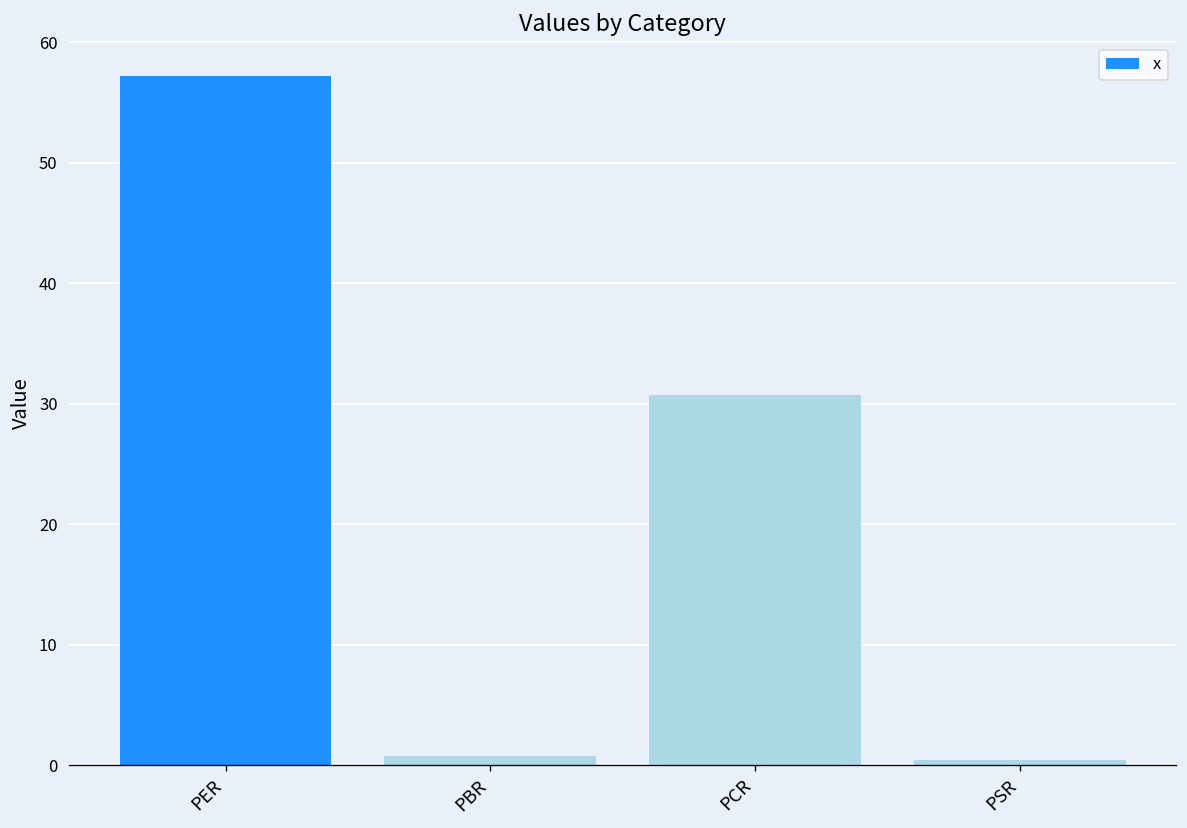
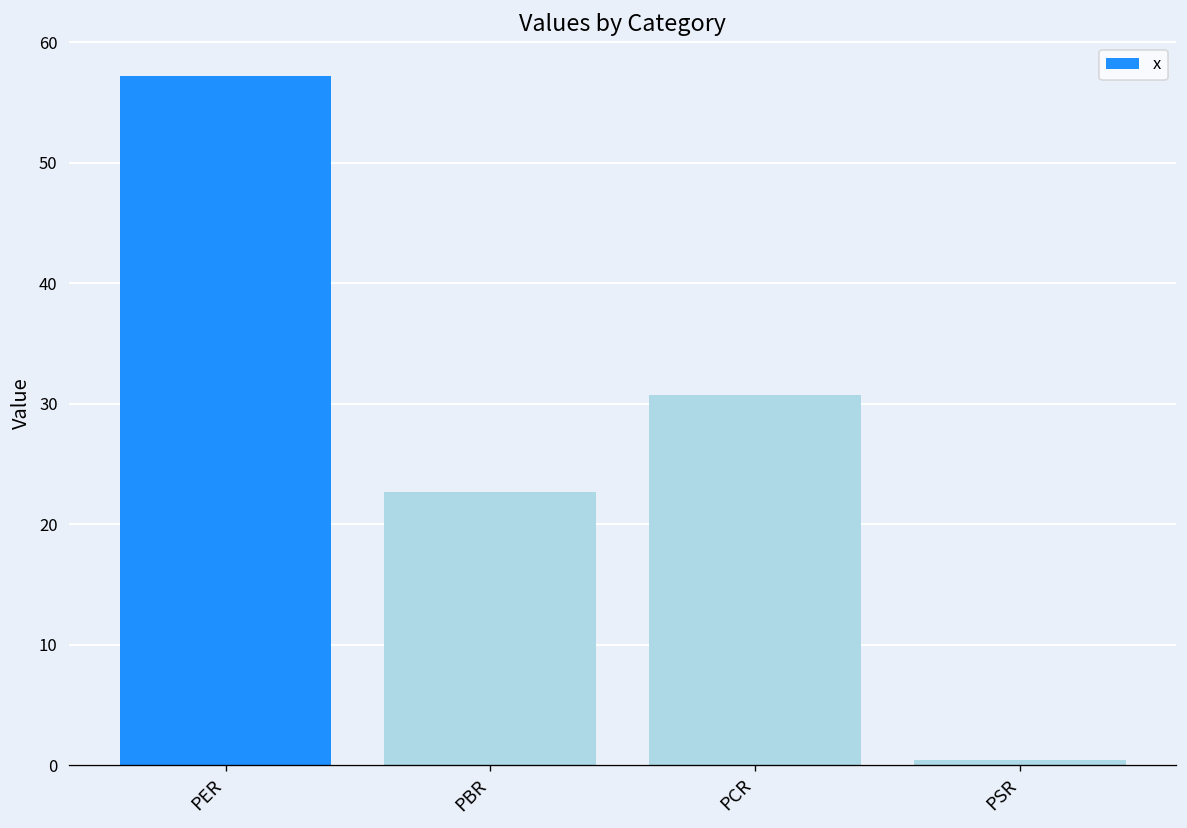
  {
    "PER": 57.2,
-   "PBR": 0.8,
+   "PBR": 22.6,
    "PCR": 30.7,
    "PSR": 0.5
  }
